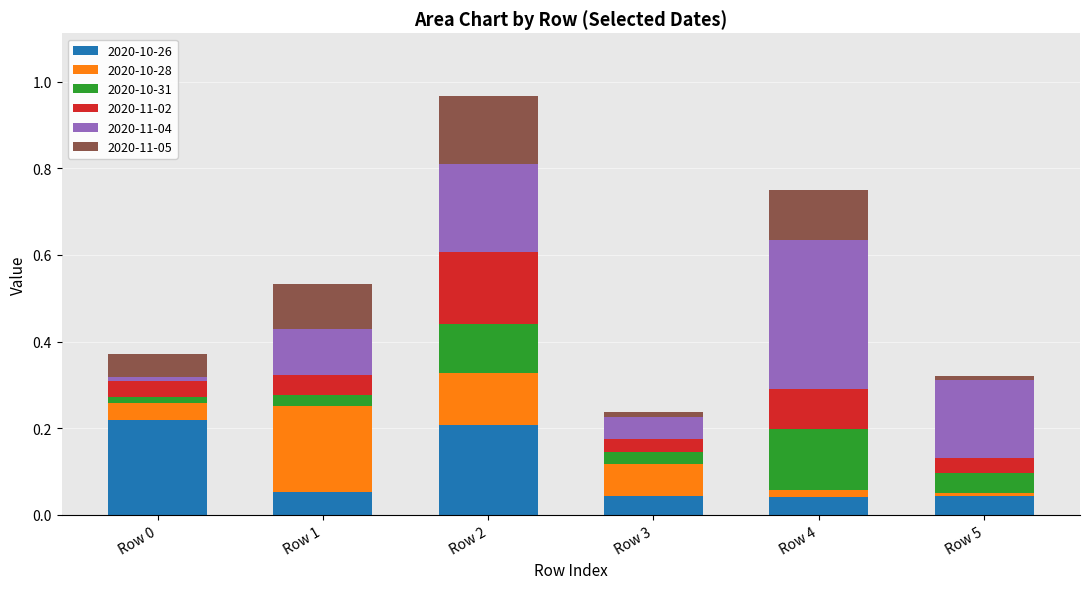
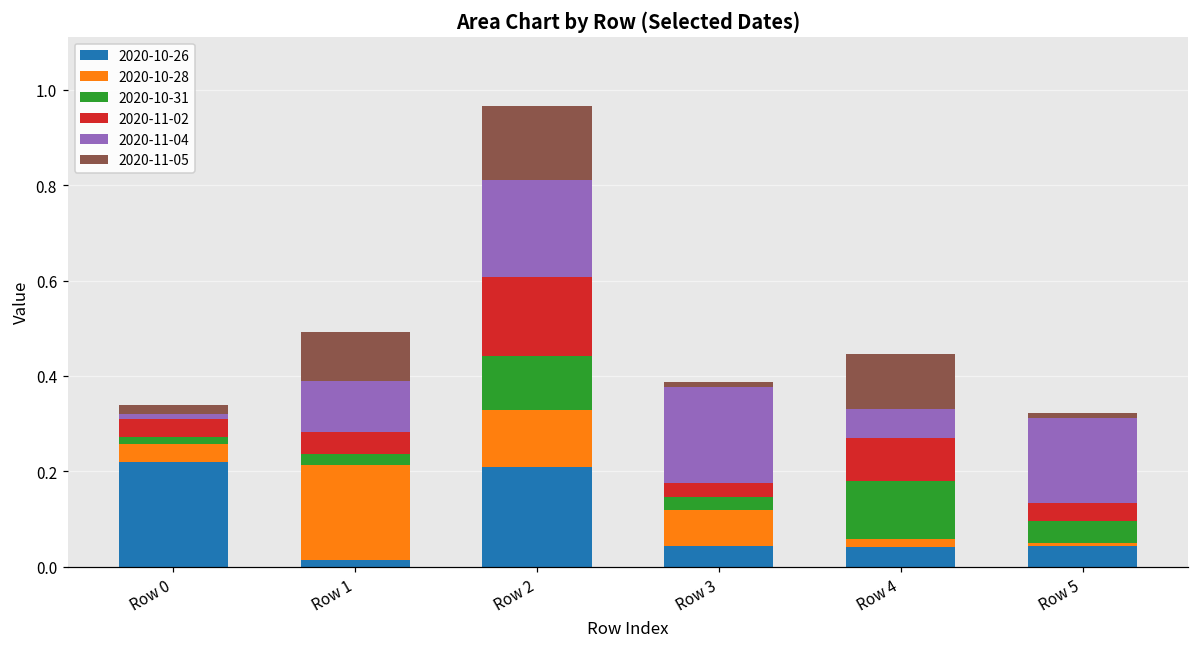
  {
    "2020-10-26": {
      "Row 0": 0.22,
-     "Row 1": 0.05,
+     "Row 1": 0.01,
      "Row 2": 0.21,
      "Row 3": 0.04,
      "Row 4": 0.04,
      "Row 5": 0.04
    },
    "2020-10-28": {
      "Row 0": 0.04,
      "Row 1": 0.20,
      "Row 2": 0.12,
      "Row 3": 0.07,
      "Row 4": 0.02,
      "Row 5": 0.01
    },
    "2020-10-31": {
      "Row 0": 0.01,
      "Row 1": 0.02,
      "Row 2": 0.11,
      "Row 3": 0.03,
-     "Row 4": 0.14,
+     "Row 4": 0.12,
      "Row 5": 0.05
    },
    "2020-11-02": {
      "Row 0": 0.04,
      "Row 1": 0.05,
      "Row 2": 0.17,
      "Row 3": 0.03,
      "Row 4": 0.09,
      "Row 5": 0.04
    },
    "2020-11-04": {
      "Row 0": 0.01,
      "Row 1": 0.11,
      "Row 2": 0.20,
-     "Row 3": 0.05,
-     "Row 4": 0.34,
+     "Row 3": 0.20,
+     "Row 4": 0.06,
      "Row 5": 0.18
    },
    "2020-11-05": {
-     "Row 0": 0.05,
+     "Row 0": 0.02,
      "Row 1": 0.10,
      "Row 2": 0.16,
      "Row 3": 0.01,
      "Row 4": 0.12,
      "Row 5": 0.01
    }
  }
